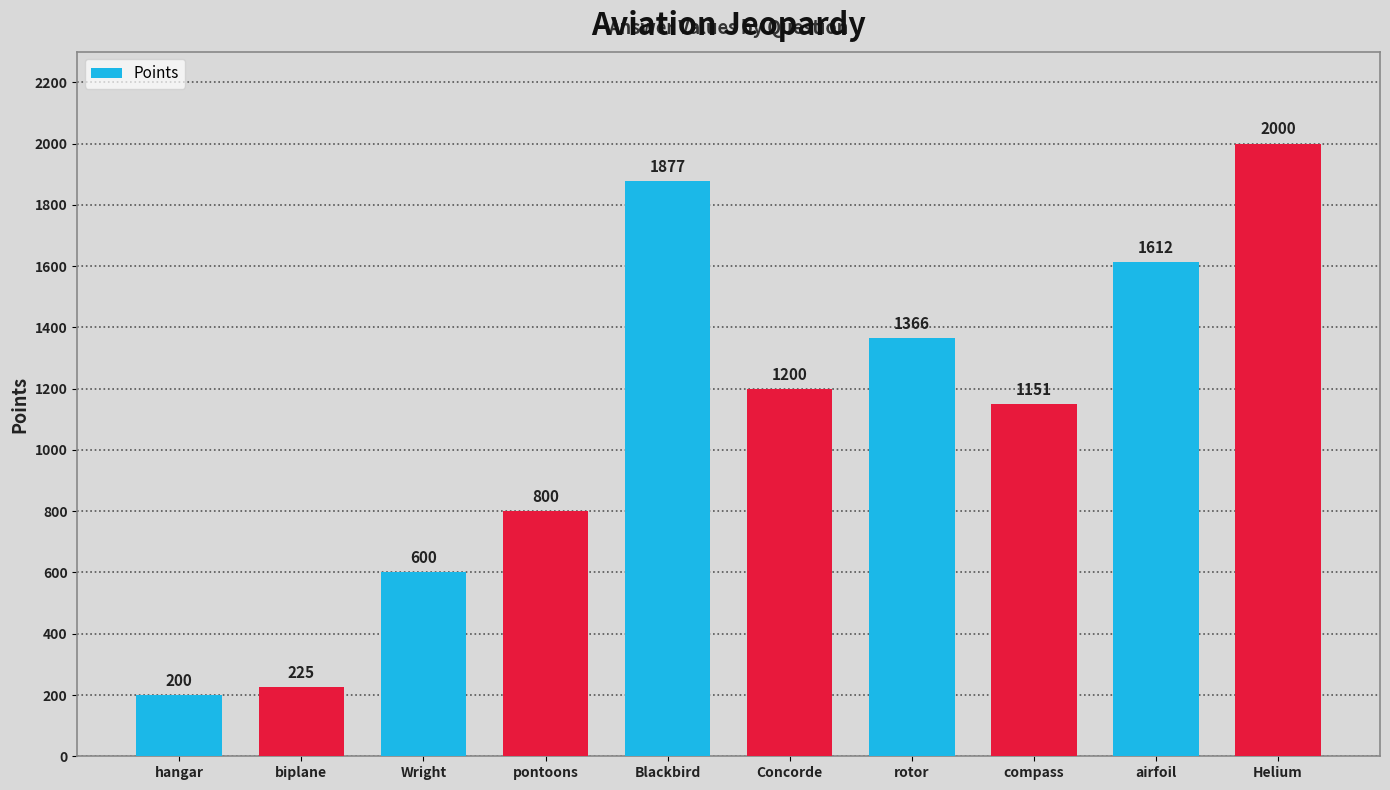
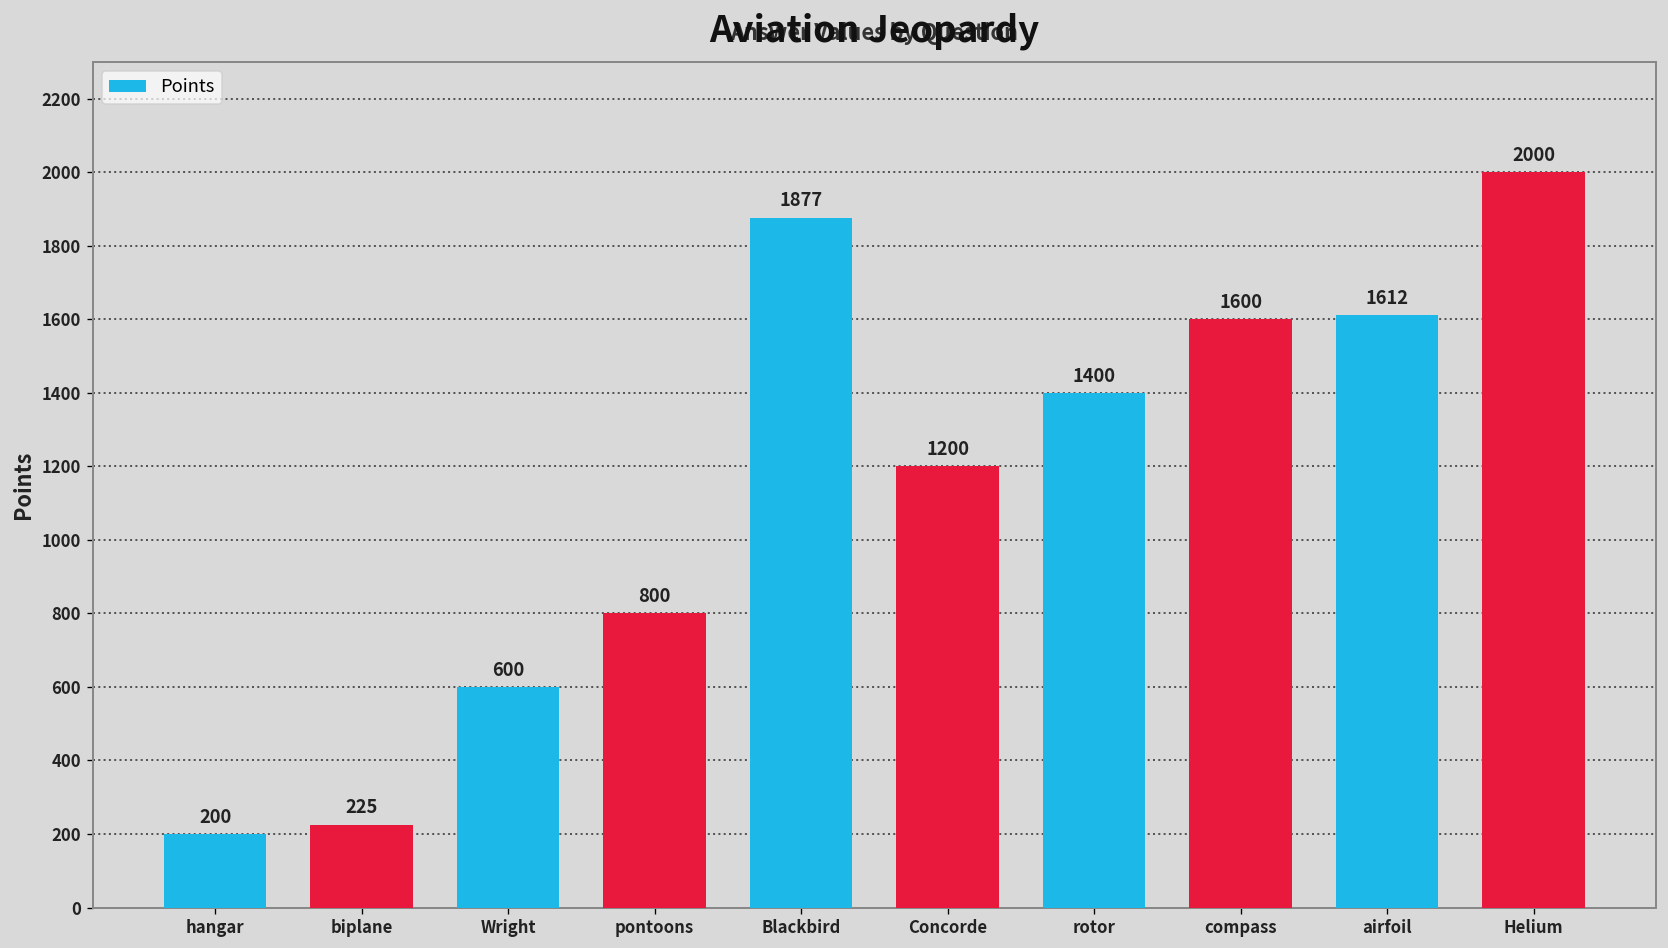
  {
    "hangar": 200,
    "biplane": 225,
    "Wright": 600,
    "pontoons": 800,
    "Blackbird": 1877,
    "Concorde": 1200,
-   "rotor": 1366,
-   "compass": 1151,
+   "rotor": 1400,
+   "compass": 1600,
    "airfoil": 1612,
    "Helium": 2000
  }
